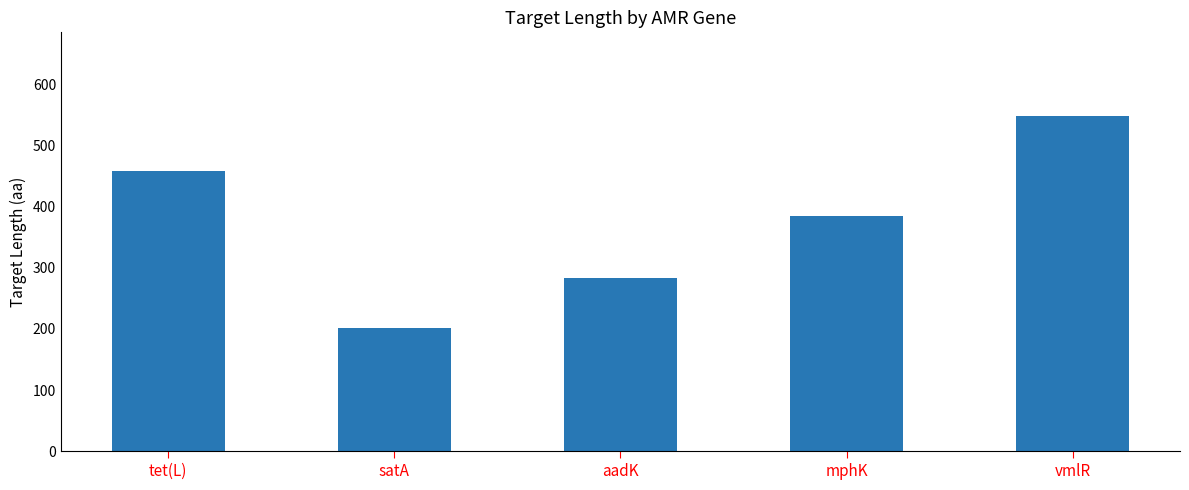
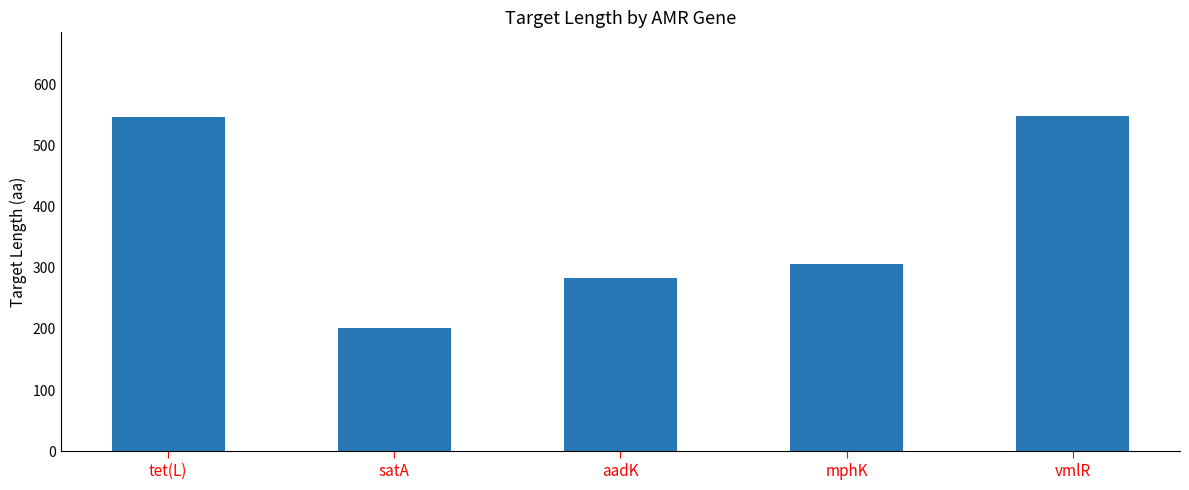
  {
-   "tet(L)": 460,
+   "tet(L)": 550,
    "satA": 200,
    "aadK": 280,
-   "mphK": 390,
+   "mphK": 310,
    "vmlR": 550
  }
